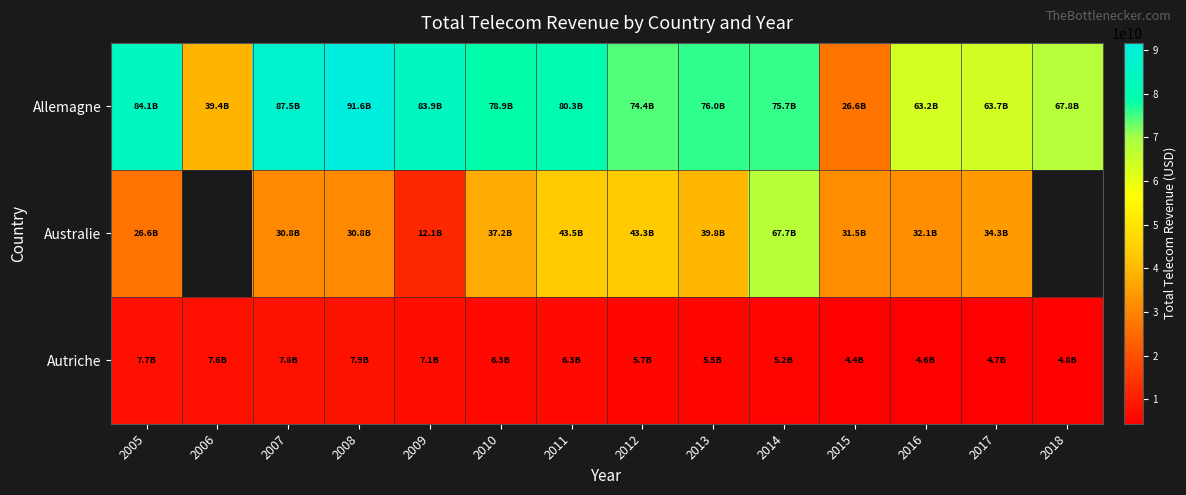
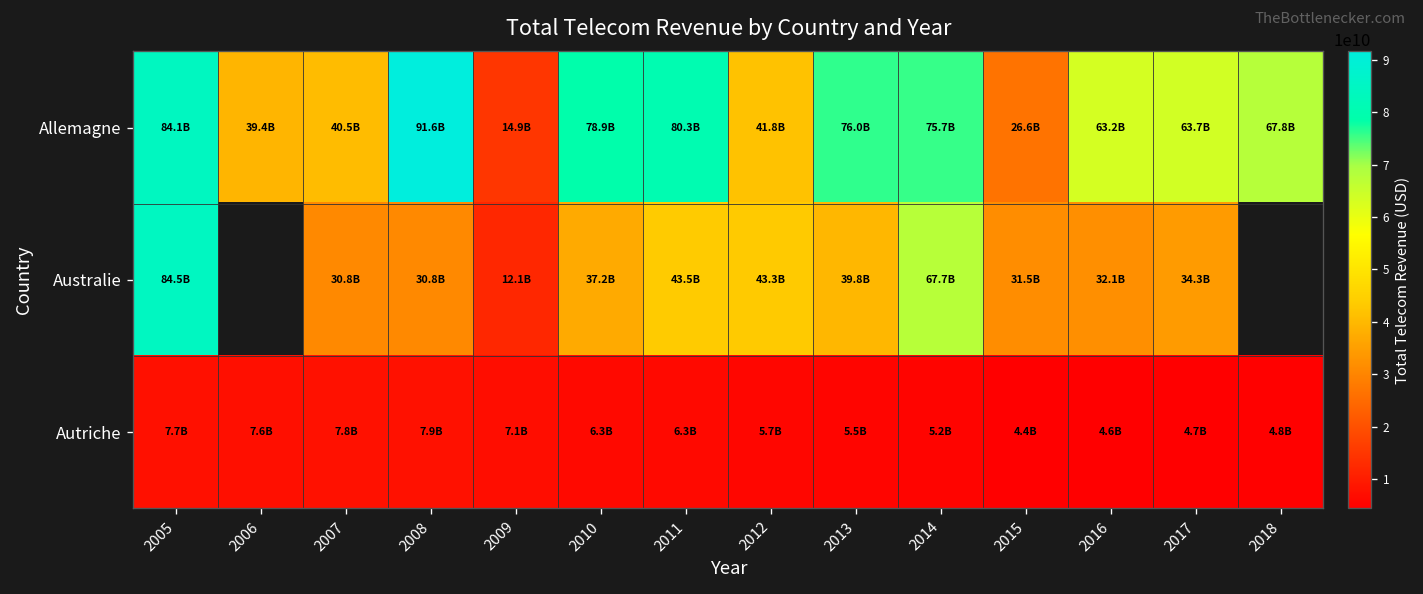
  {
    "Allemagne": {
      "2005": "84.1B",
      "2006": "39.4B",
-     "2007": "87.5B",
+     "2007": "40.5B",
      "2008": "91.6B",
-     "2009": "83.9B",
+     "2009": "14.9B",
      "2010": "78.9B",
      "2011": "80.3B",
-     "2012": "74.4B",
+     "2012": "41.8B",
      "2013": "76.0B",
      "2014": "75.7B",
      "2015": "26.6B",
      "2016": "63.2B",
      "2017": "63.7B",
      "2018": "67.8B"
    },
    "Australie": {
-     "2005": "26.6B",
+     "2005": "84.5B",
      "2007": "30.8B",
      "2008": "30.8B",
      "2009": "12.1B",
      "2010": "37.2B",
      "2011": "43.5B",
      "2012": "43.3B",
      "2013": "39.8B",
      "2014": "67.7B",
      "2015": "31.5B",
      "2016": "32.1B",
      "2017": "34.3B"
    },
    "Autriche": {
      "2005": "7.7B",
      "2006": "7.6B",
      "2007": "7.8B",
      "2008": "7.9B",
      "2009": "7.1B",
      "2010": "6.3B",
      "2011": "6.3B",
      "2012": "5.7B",
      "2013": "5.5B",
      "2014": "5.2B",
      "2015": "4.4B",
      "2016": "4.6B",
      "2017": "4.7B",
      "2018": "4.8B"
    }
  }
